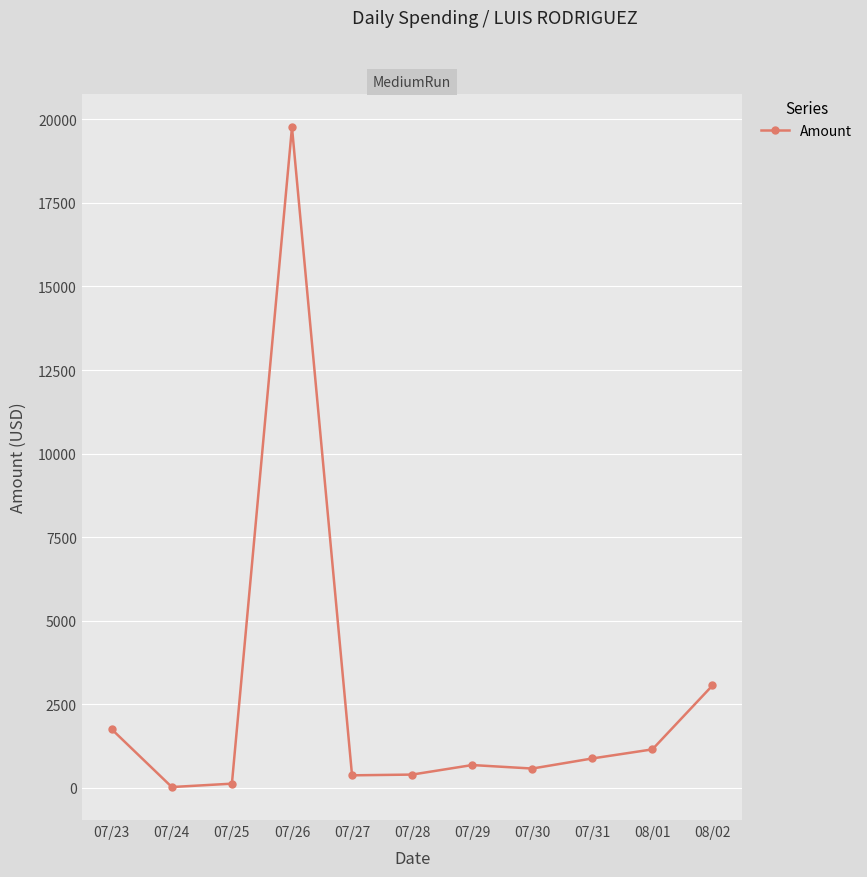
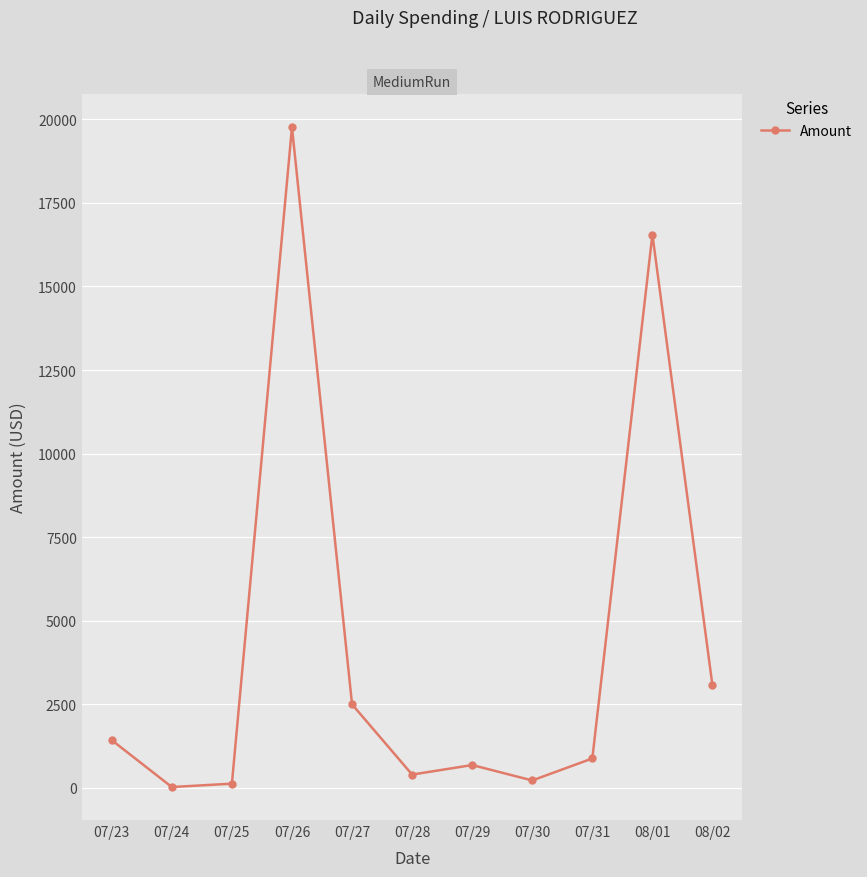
  {
-   "07/23": 1800,
+   "07/23": 1400,
    "07/24": 0,
    "07/25": 100,
    "07/26": 19800,
-   "07/27": 400,
+   "07/27": 2500,
    "07/28": 400,
    "07/29": 700,
-   "07/30": 600,
+   "07/30": 200,
    "07/31": 900,
-   "08/01": 1200,
+   "08/01": 16600,
    "08/02": 3100
  }
